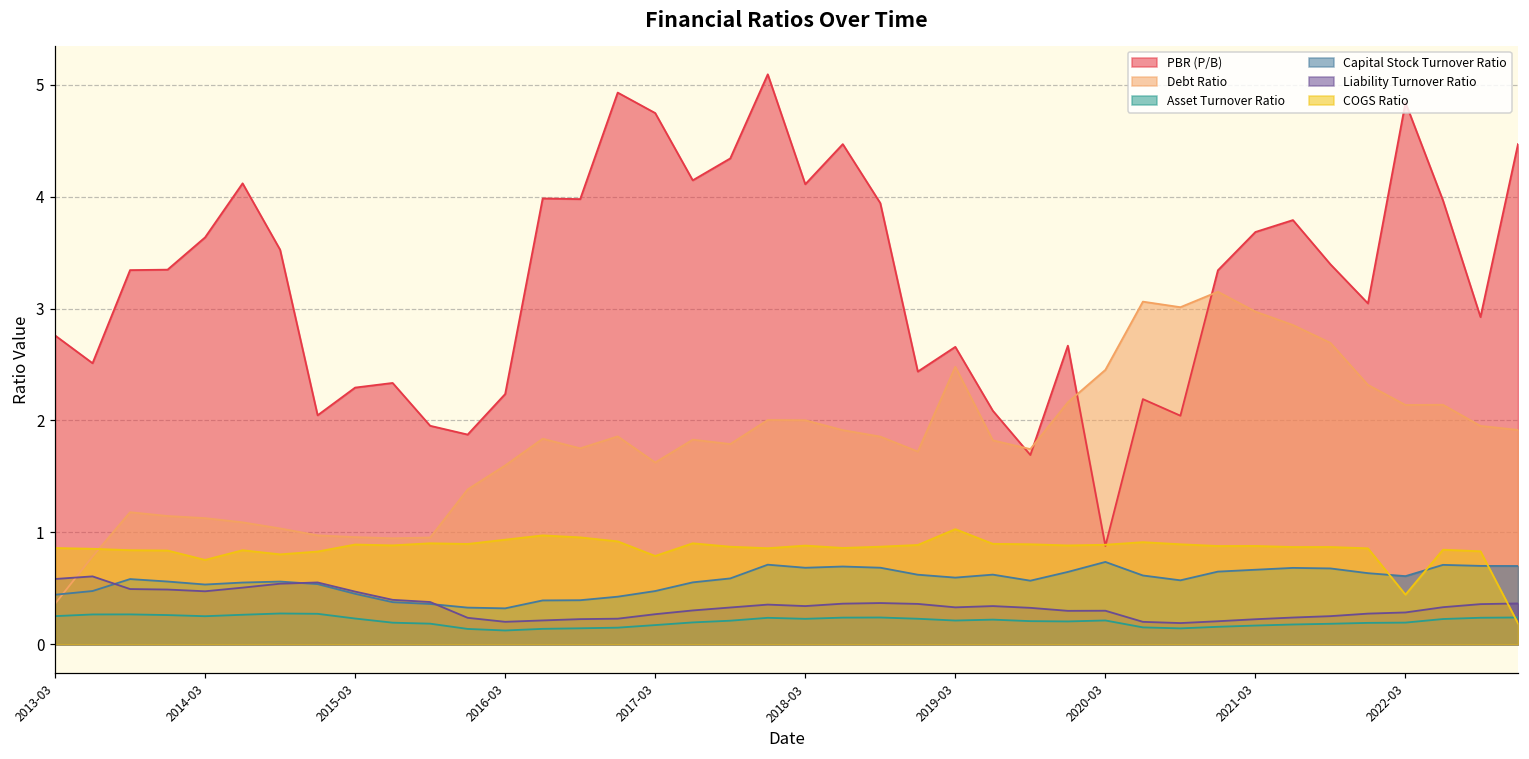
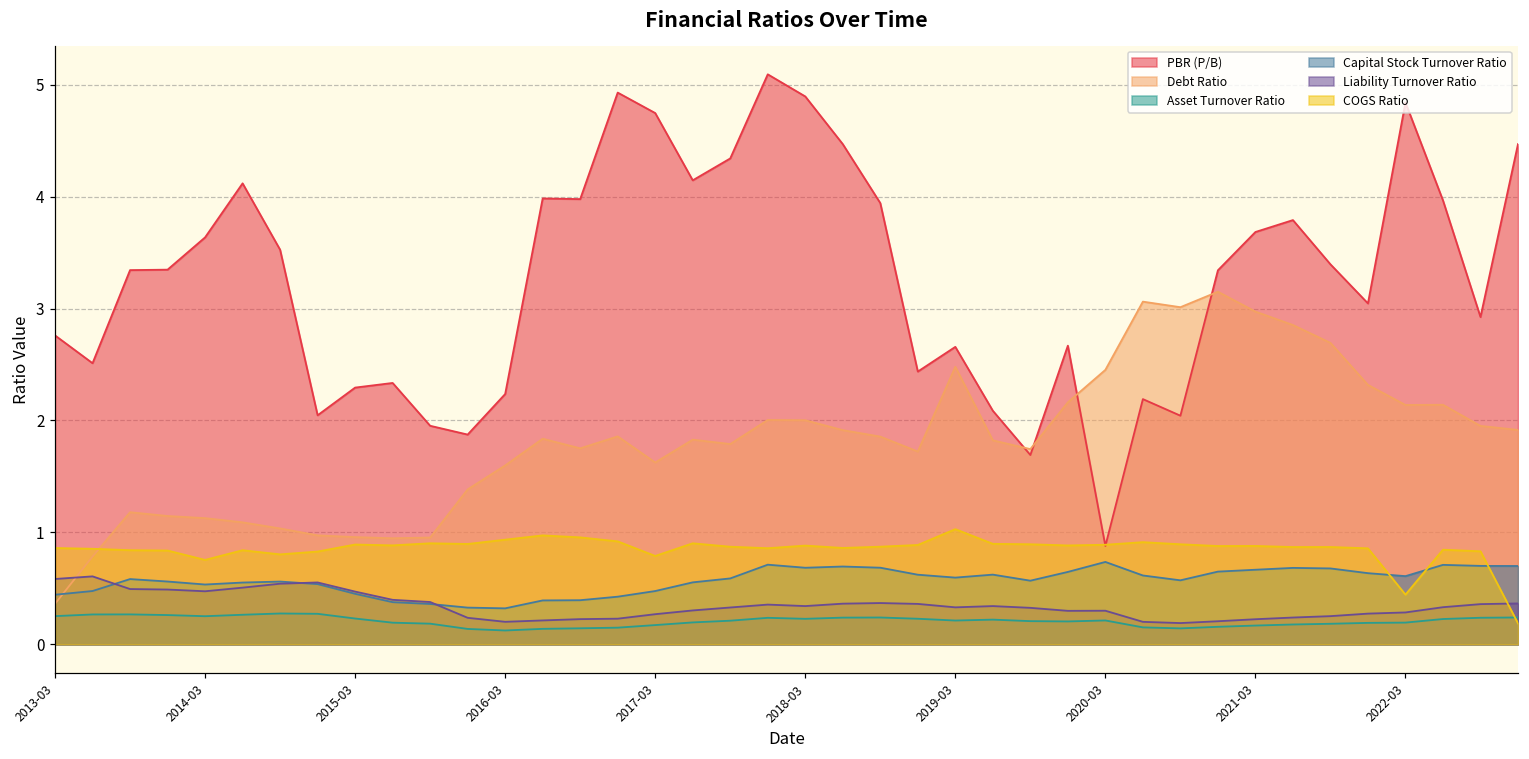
  {
    "PBR (P/B)": {
      "2013-03": 2.76,
      "2014-03": 3.64,
      "2015-03": 2.29,
      "2016-03": 2.24,
      "2017-03": 4.75,
-     "2018-03": 4.11,
+     "2018-03": 4.89,
      "2019-03": 2.66,
      "2021-03": 3.68
    },
    "Debt Ratio": {
      "2013-03": 0.36,
      "2014-03": 1.13,
      "2015-03": 0.96,
      "2016-03": 1.60,
      "2017-03": 1.62,
      "2018-03": 2.00,
      "2019-03": 2.48,
      "2020-03": 2.45,
      "2021-03": 2.97,
      "2022-03": 2.14
    },
    "COGS Ratio": {
      "2013-03": 0.86,
      "2014-03": 0.75,
      "2015-03": 0.89,
      "2016-03": 0.93,
      "2017-03": 0.79,
      "2018-03": 0.88,
      "2019-03": 1.03,
      "2021-03": 0.88,
      "2022-03": 0.44
    }
  }
